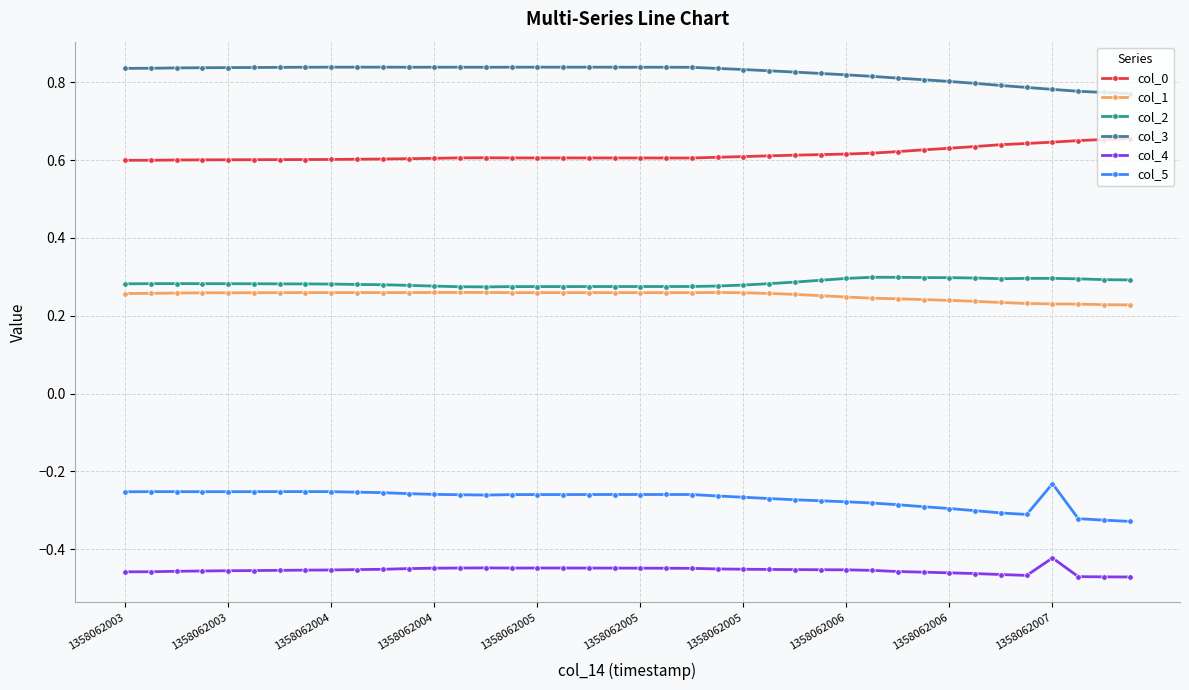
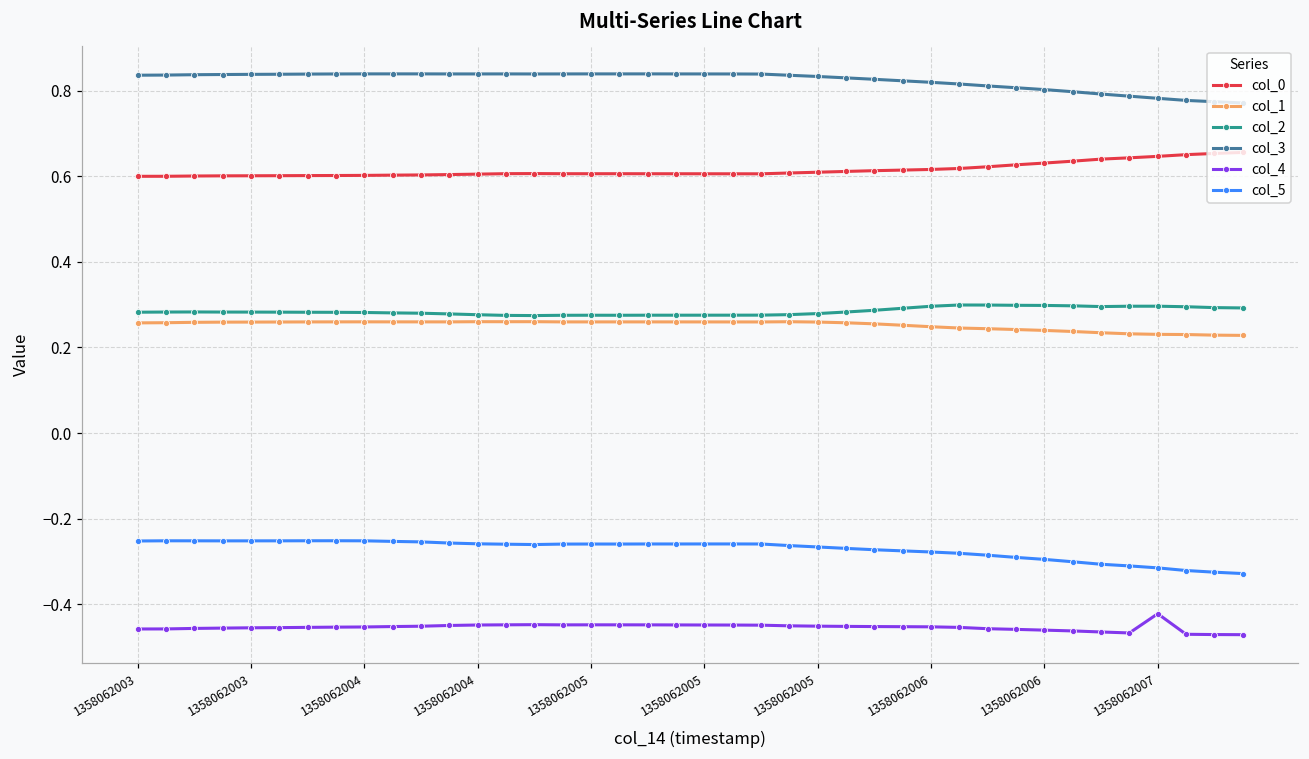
  {
    "col_0": {
      "1358062007": 0.65
    },
    "col_1": {
      "1358062007": 0.23
    },
    "col_4": {
      "1358062007": -0.42
    },
    "col_5": {
-     "1358062007": -0.23
+     "1358062007": -0.32
    }
  }
